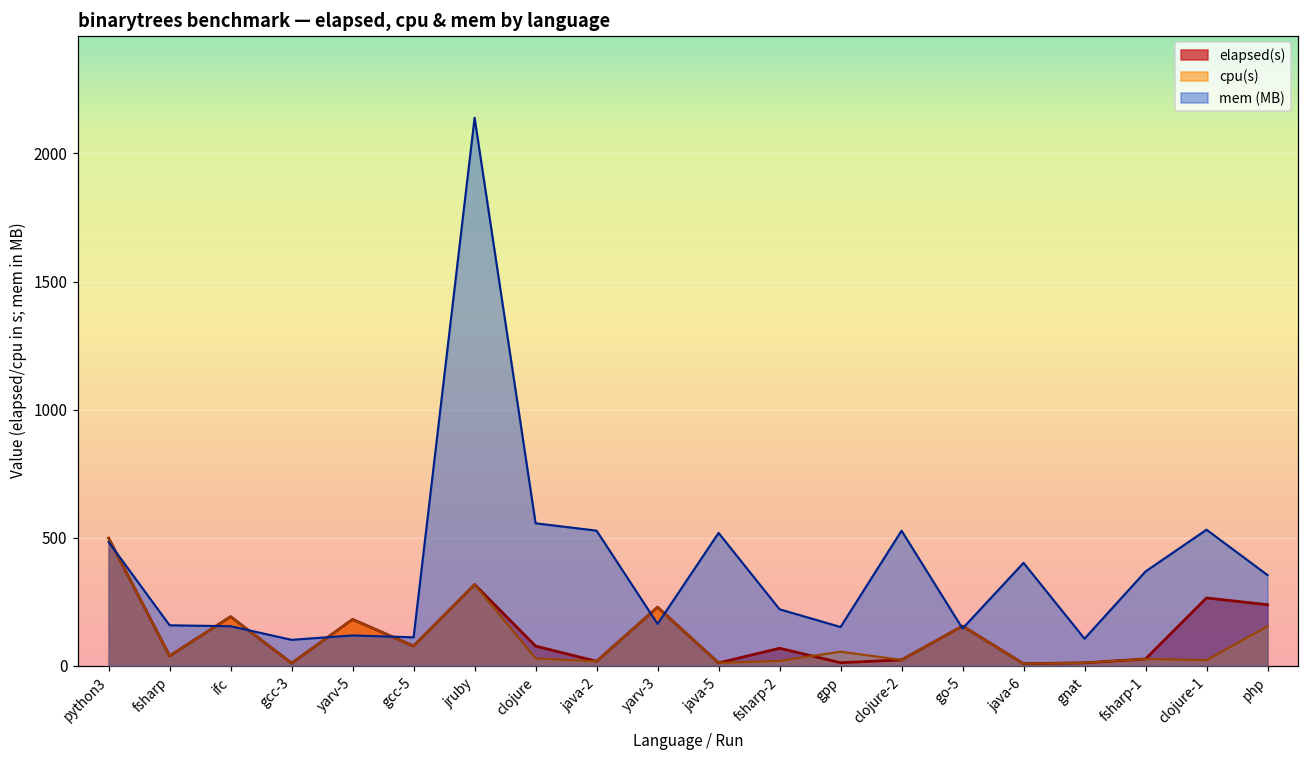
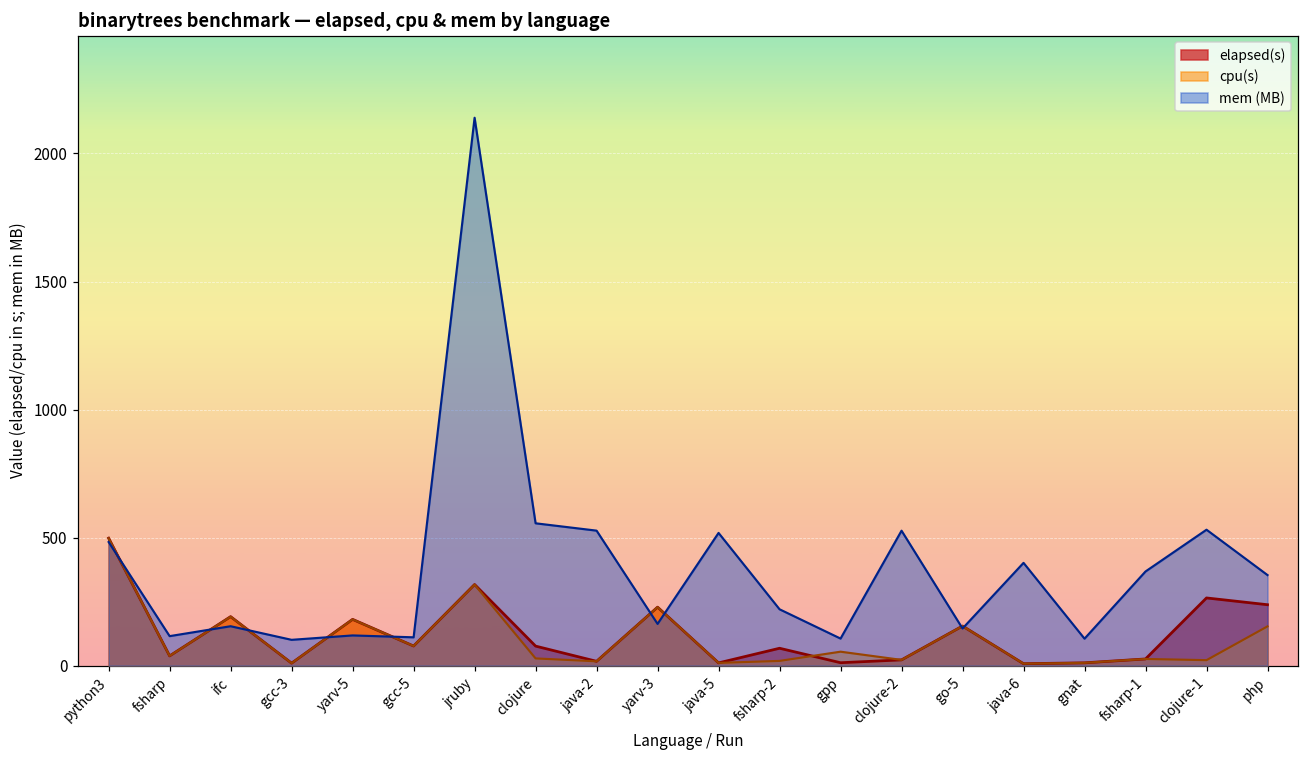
  {
    "elapsed(s)": {
      "clojure": 80,
      "fsharp-2": 70,
      "gpp": 10,
      "clojure-1": 260,
      "php": 240
    },
    "cpu(s)": {
      "clojure": 30,
      "fsharp-2": 20,
      "gpp": 50,
      "clojure-1": 20,
      "php": 150
    },
    "mem (MB)": {
      "python3": 480,
-     "fsharp": 160,
+     "fsharp": 120,
      "ifc": 150,
      "gcc-3": 100,
      "yarv-5": 120,
      "gcc-5": 110,
      "jruby": 2140,
      "clojure": 560,
      "java-2": 530,
      "yarv-3": 160,
      "java-5": 520,
      "fsharp-2": 220,
-     "gpp": 150,
+     "gpp": 110,
      "clojure-2": 530,
      "java-6": 400,
      "gnat": 110,
      "fsharp-1": 370,
      "clojure-1": 530,
      "php": 350
    }
  }
